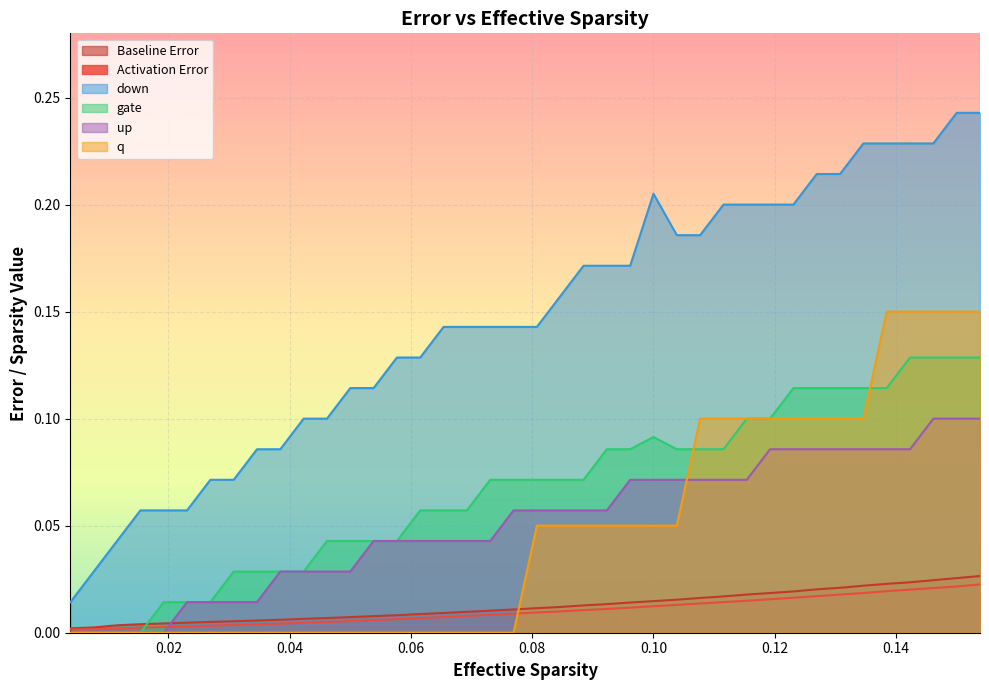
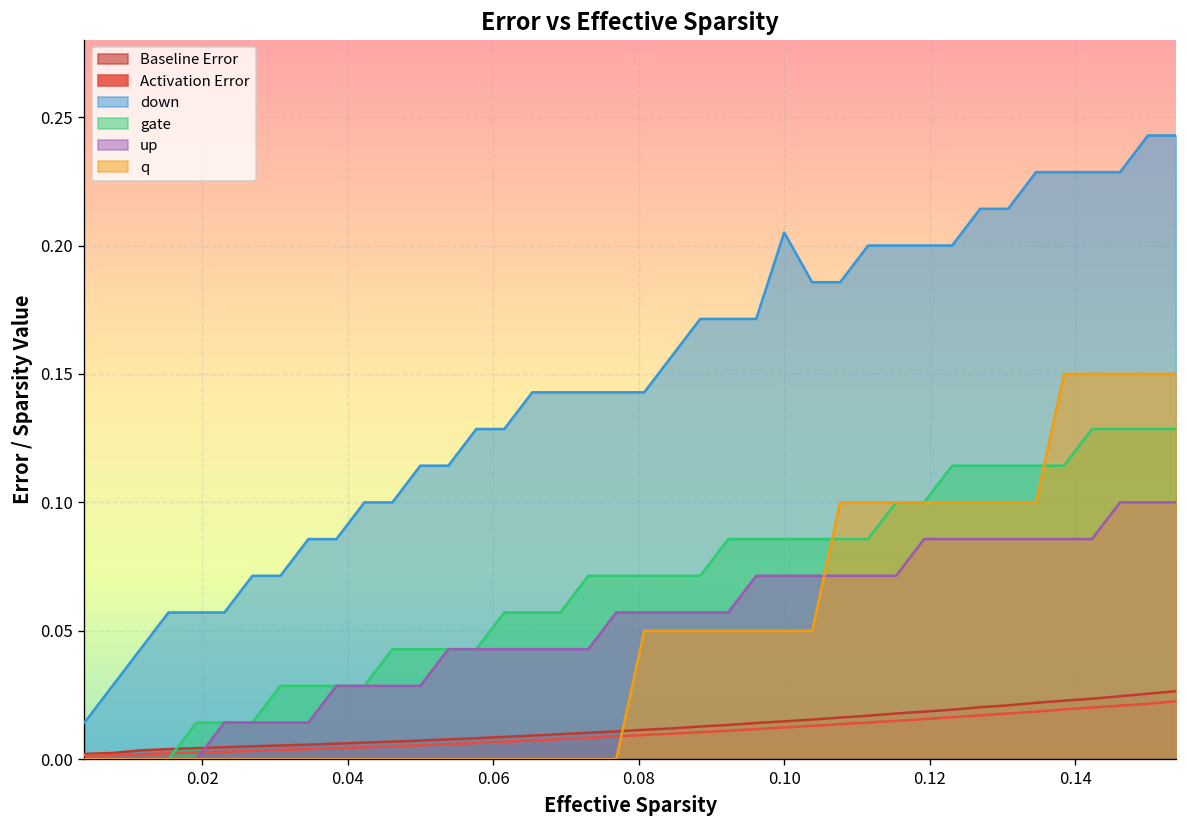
  {
    "down": {
      "0.10": 0.205
    },
    "gate": {
-     "0.10": 0.091
+     "0.10": 0.086
    },
    "up": {
      "0.10": 0.071
    },
    "q": {
      "0.10": 0.050
    }
  }
